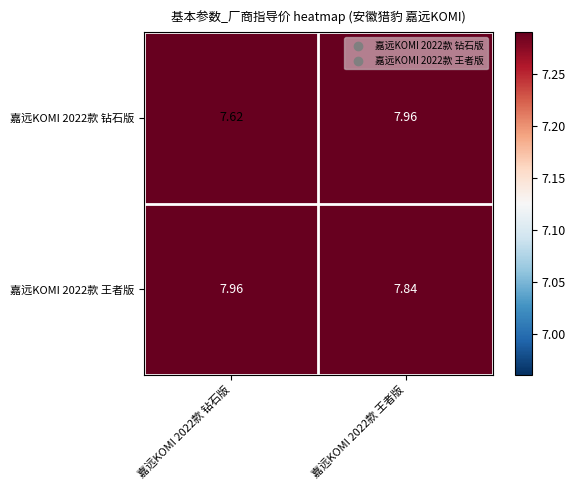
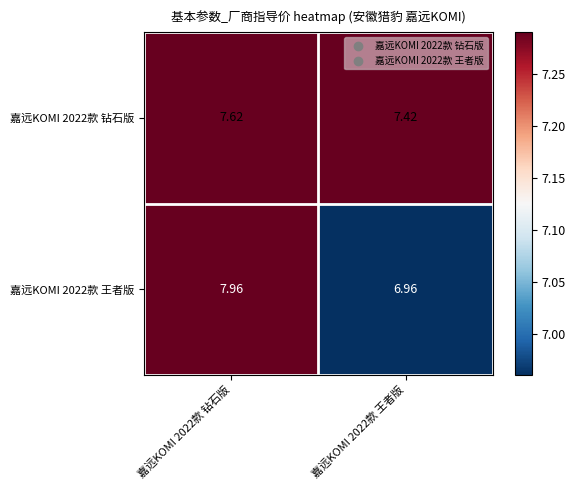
  {
    "嘉远KOMI 2022款 钻石版": {
      "嘉远KOMI 2022款 钻石版": 7.62,
-     "嘉远KOMI 2022款 王者版": 7.96
+     "嘉远KOMI 2022款 王者版": 7.42
    },
    "嘉远KOMI 2022款 王者版": {
      "嘉远KOMI 2022款 钻石版": 7.96,
-     "嘉远KOMI 2022款 王者版": 7.84
+     "嘉远KOMI 2022款 王者版": 6.96
    }
  }
